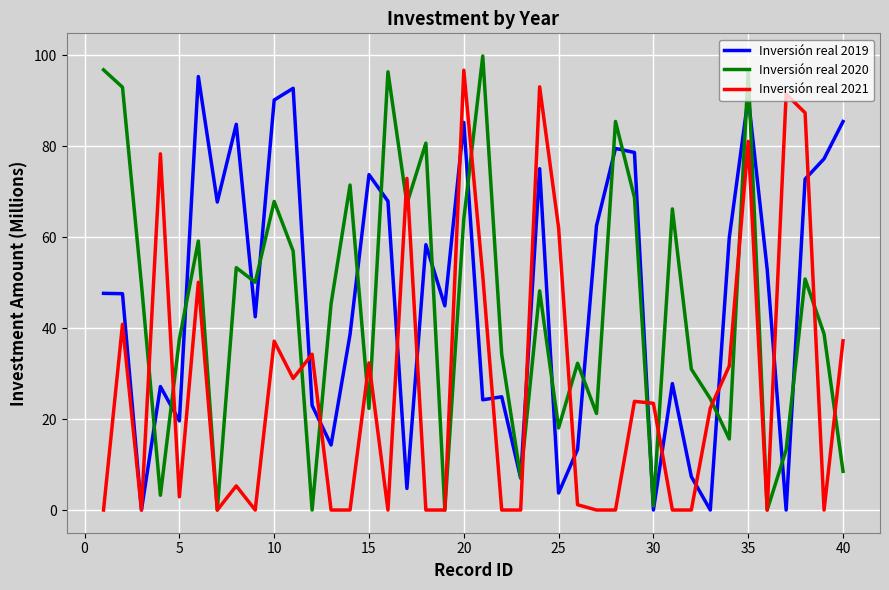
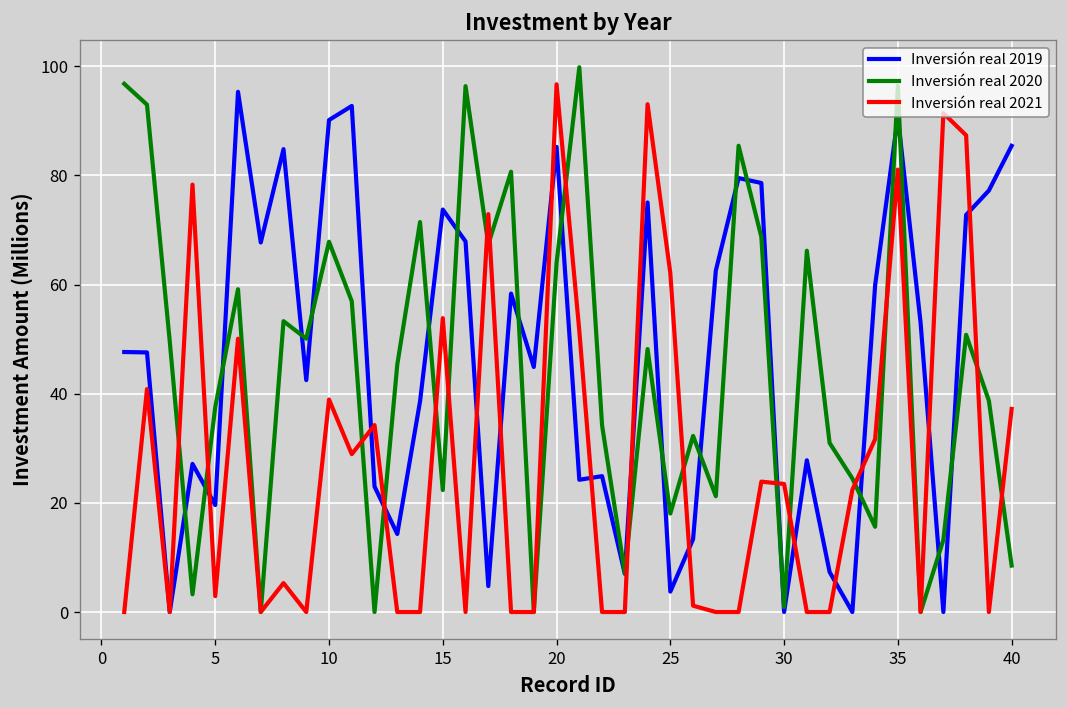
  {
    "Inversión real 2019": {
      "5": 20,
      "10": 90,
      "15": 74,
      "20": 85,
      "25": 4,
      "30": 0,
      "40": 85
    },
    "Inversión real 2020": {
      "5": 38,
      "10": 68,
      "15": 22,
      "20": 64,
      "25": 18,
      "30": 1,
      "40": 9
    },
    "Inversión real 2021": {
      "5": 3,
-     "10": 37,
-     "15": 32,
+     "10": 39,
+     "15": 54,
      "20": 97,
      "25": 62,
      "30": 23,
      "35": 81,
      "40": 37
    }
  }
